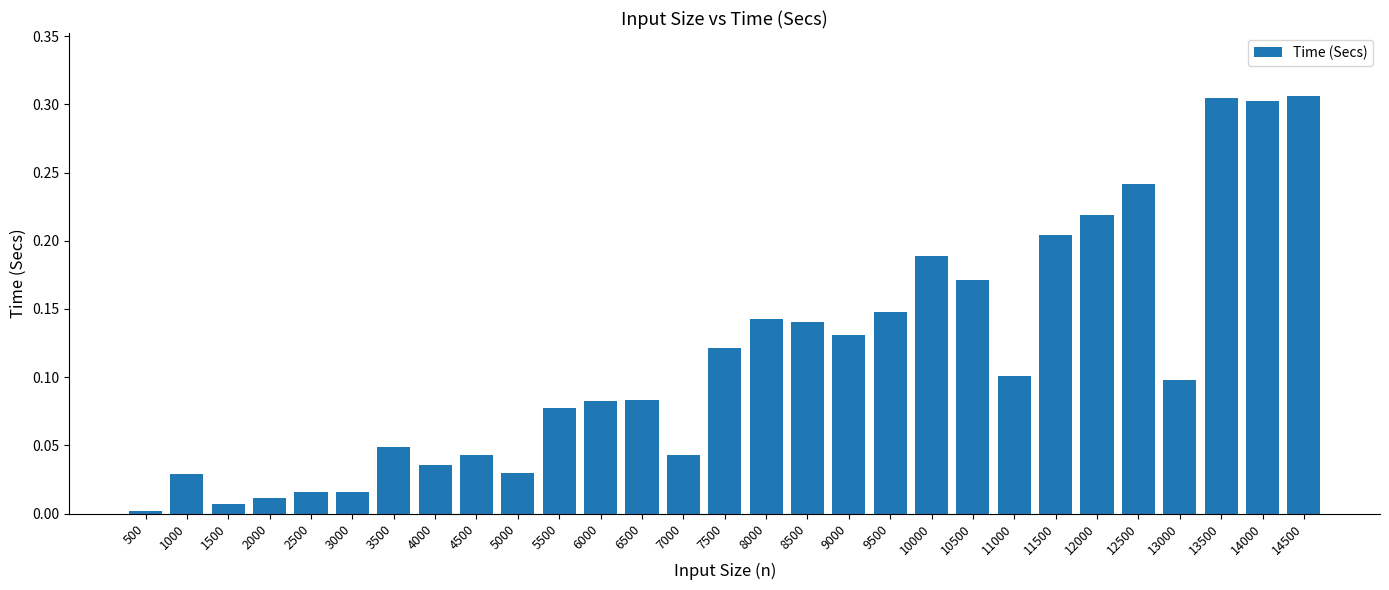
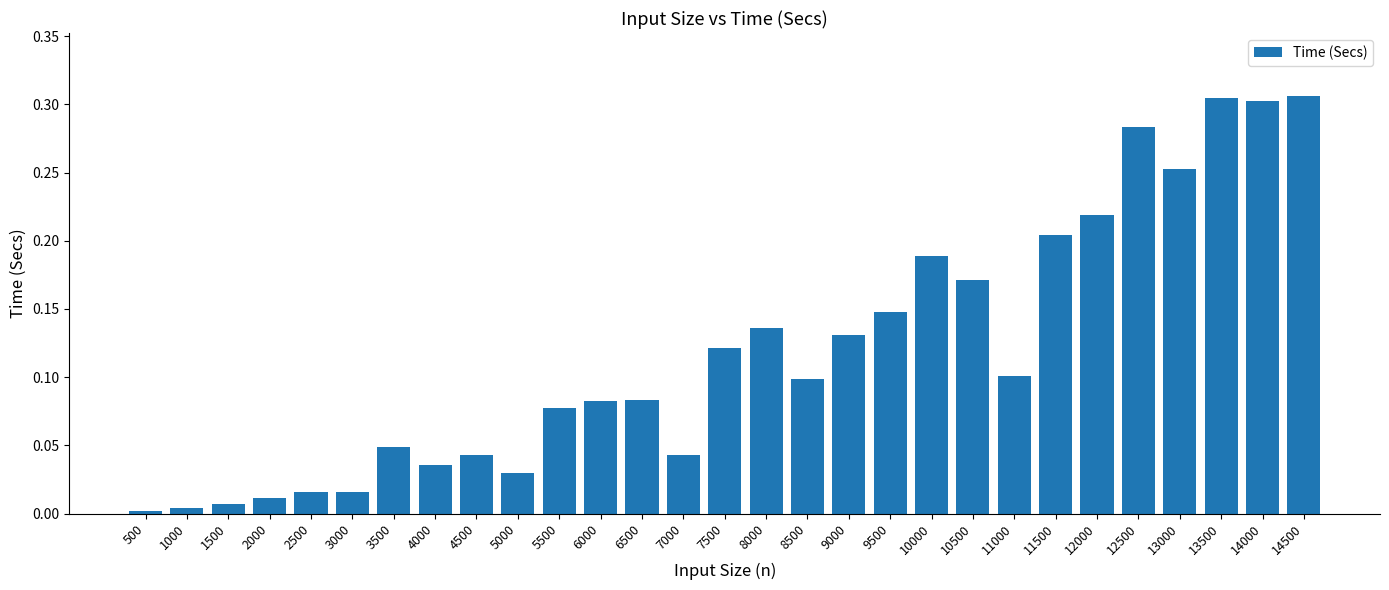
  {
    "500": 0.002,
-   "1000": 0.029,
+   "1000": 0.004,
    "1500": 0.007,
    "2000": 0.011,
    "2500": 0.016,
    "3000": 0.016,
    "3500": 0.049,
    "4000": 0.035,
    "4500": 0.043,
    "5000": 0.030,
    "5500": 0.077,
    "6000": 0.082,
    "6500": 0.083,
    "7000": 0.043,
    "7500": 0.122,
-   "8000": 0.143,
-   "8500": 0.141,
+   "8000": 0.136,
+   "8500": 0.099,
    "9000": 0.131,
    "9500": 0.148,
    "10000": 0.189,
    "10500": 0.171,
    "11000": 0.101,
    "11500": 0.204,
    "12000": 0.219,
-   "12500": 0.242,
-   "13000": 0.098,
+   "12500": 0.283,
+   "13000": 0.252,
    "13500": 0.305,
    "14000": 0.303,
    "14500": 0.306
  }
